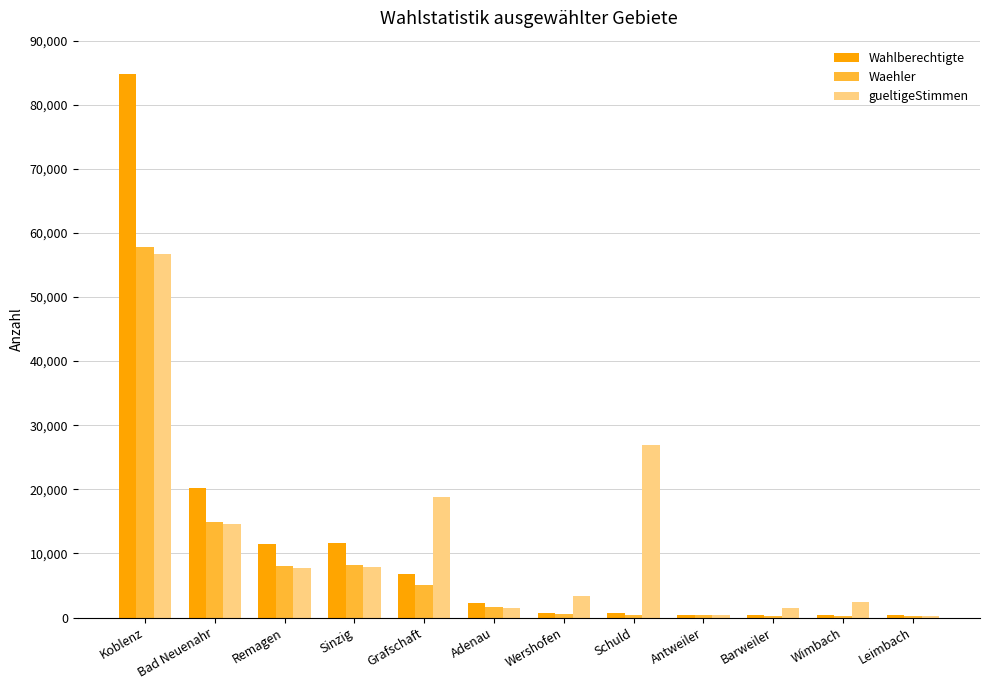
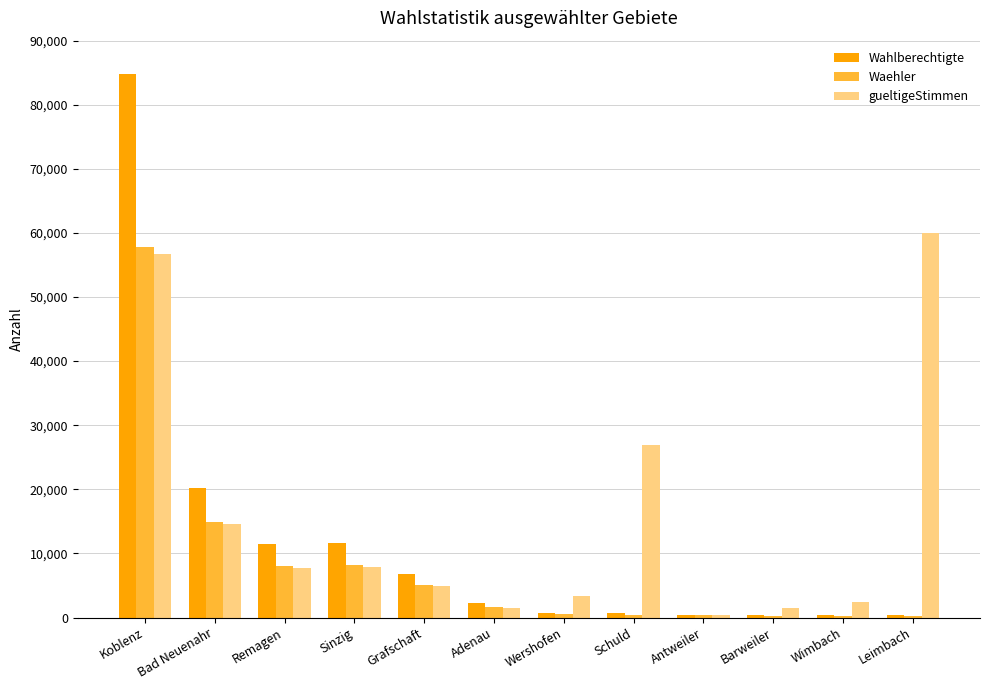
  {
    "gueltigeStimmen": {
      "Koblenz": "57,000",
      "Bad Neuenahr": "15,000",
      "Remagen": "8,000",
      "Sinzig": "8,000",
-     "Grafschaft": "19,000",
+     "Grafschaft": "5,000",
      "Adenau": "2,000",
      "Wershofen": "3,000",
      "Schuld": "27,000",
      "Barweiler": "2,000",
      "Wimbach": "2,000",
-     "Leimbach": "0"
+     "Leimbach": "60,000"
    }
  }
